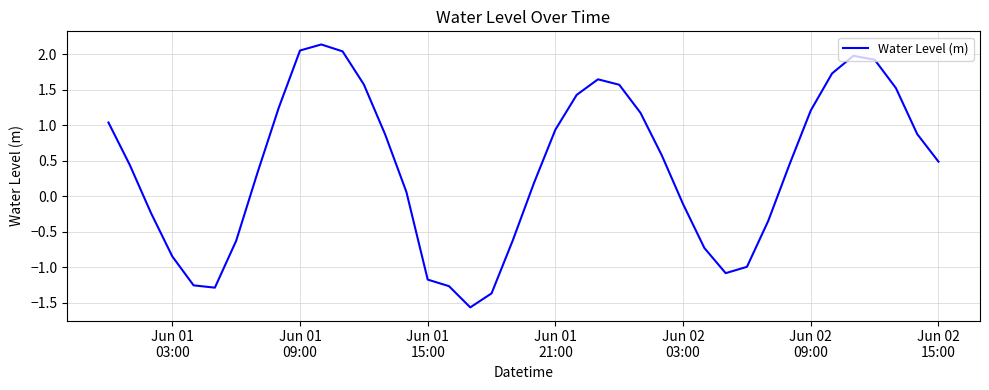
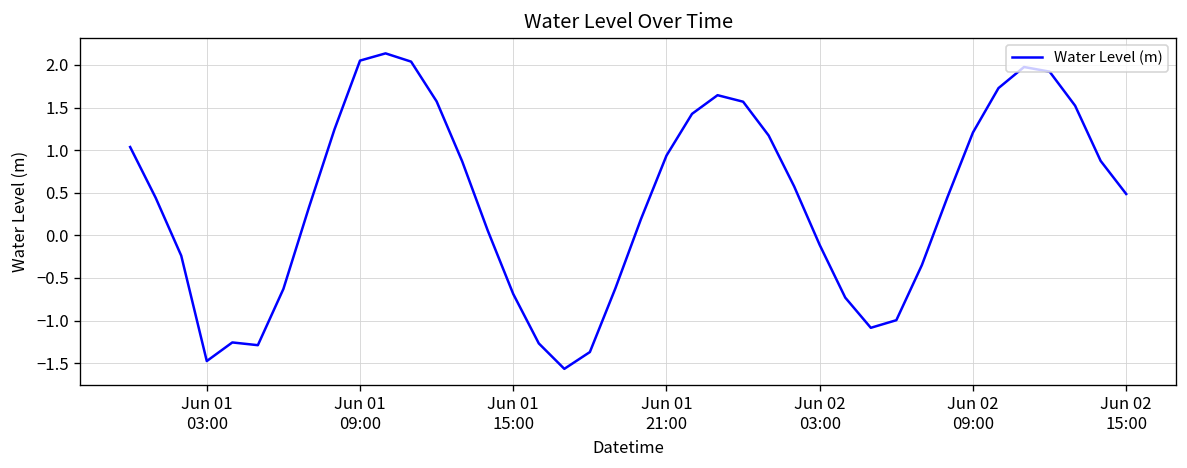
  {
-   "Jun 01 03:00": -0.8,
+   "Jun 01 03:00": -1.5,
    "Jun 01 09:00": 2.1,
-   "Jun 01 15:00": -1.2,
+   "Jun 01 15:00": -0.7,
    "Jun 01 21:00": 0.9,
    "Jun 02 03:00": -0.1,
    "Jun 02 09:00": 1.2,
    "Jun 02 15:00": 0.5
  }
